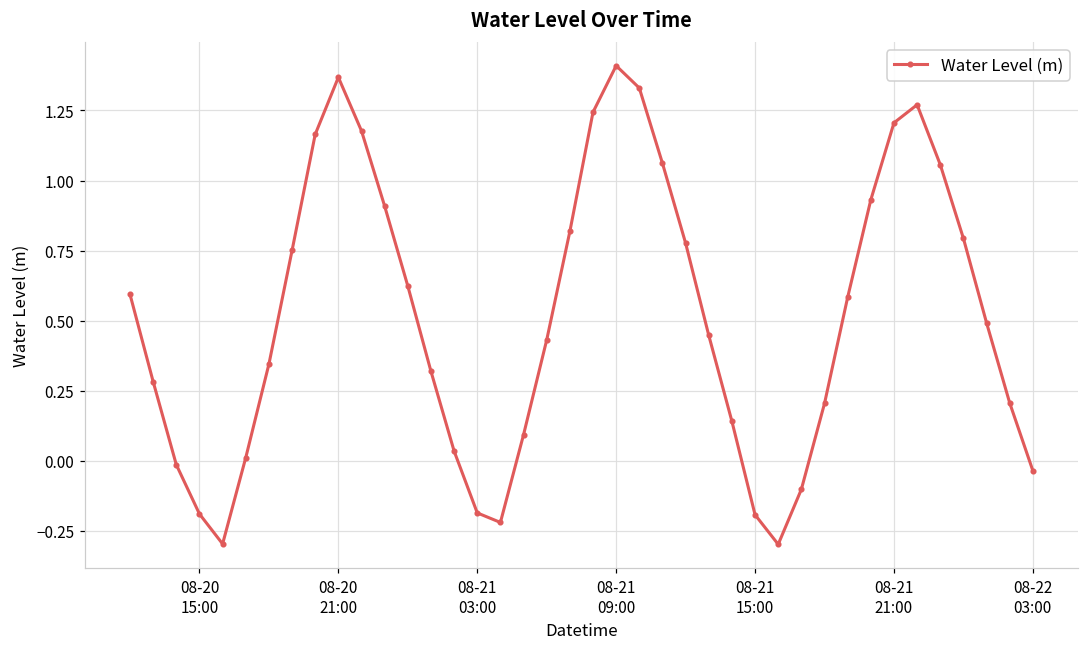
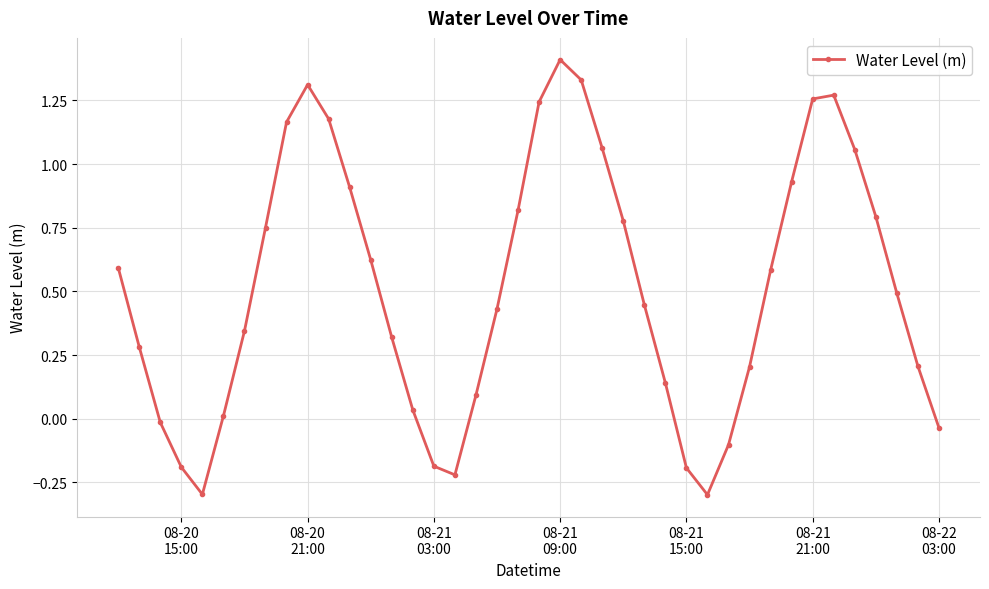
  {
    "08-20 15:00": -0.19,
-   "08-20 21:00": 1.37,
+   "08-20 21:00": 1.31,
    "08-21 03:00": -0.19,
    "08-21 09:00": 1.41,
    "08-21 15:00": -0.19,
-   "08-21 21:00": 1.21,
+   "08-21 21:00": 1.26,
    "08-22 03:00": -0.04
  }
